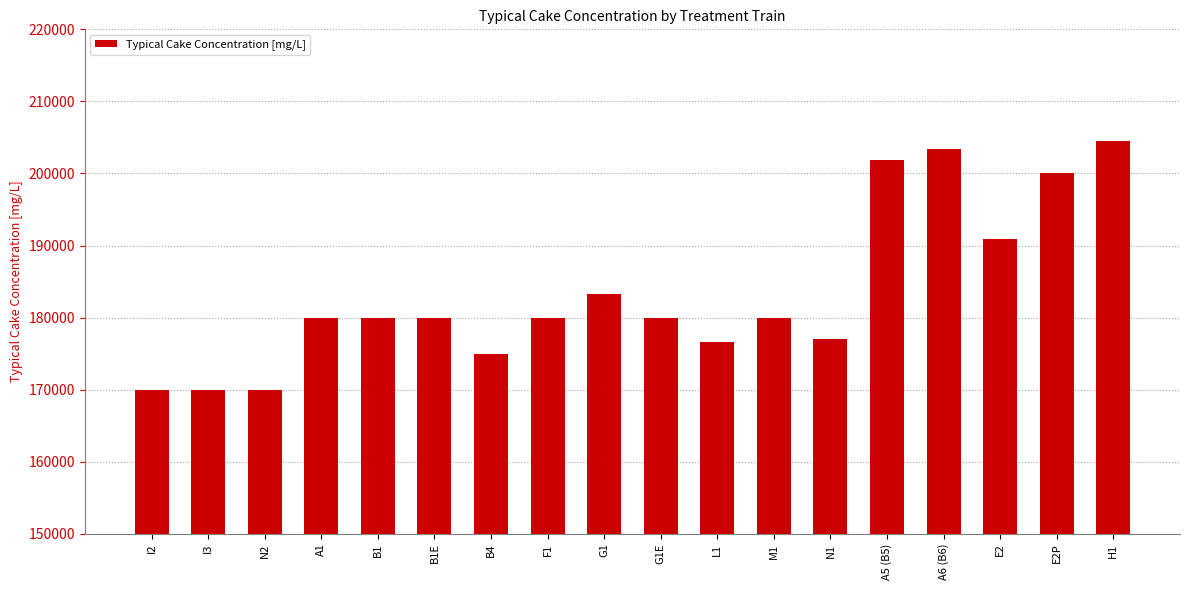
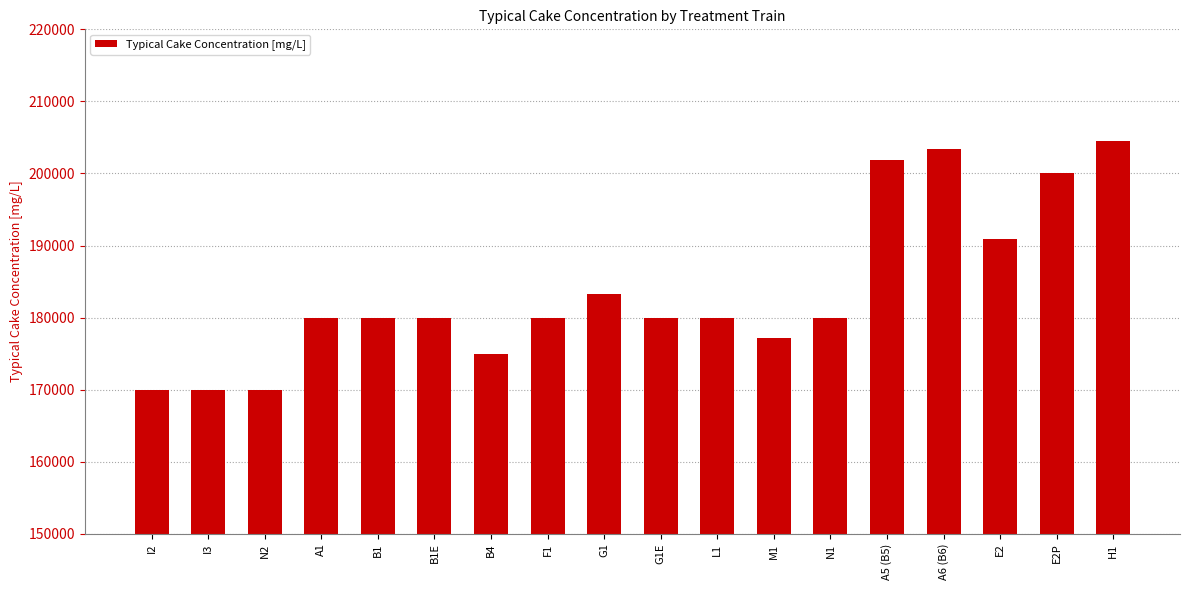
  {
    "I2": 170000,
    "I3": 170000,
    "N2": 170000,
    "A1": 180000,
    "B1": 180000,
    "B1E": 180000,
    "B4": 175000,
    "F1": 180000,
    "G1": 183000,
    "G1E": 180000,
-   "L1": 177000,
-   "M1": 180000,
-   "N1": 177000,
+   "L1": 180000,
+   "M1": 177000,
+   "N1": 180000,
    "A5 (B5)": 202000,
    "A6 (B6)": 203000,
    "E2": 191000,
    "E2P": 200000,
    "H1": 204000
  }
